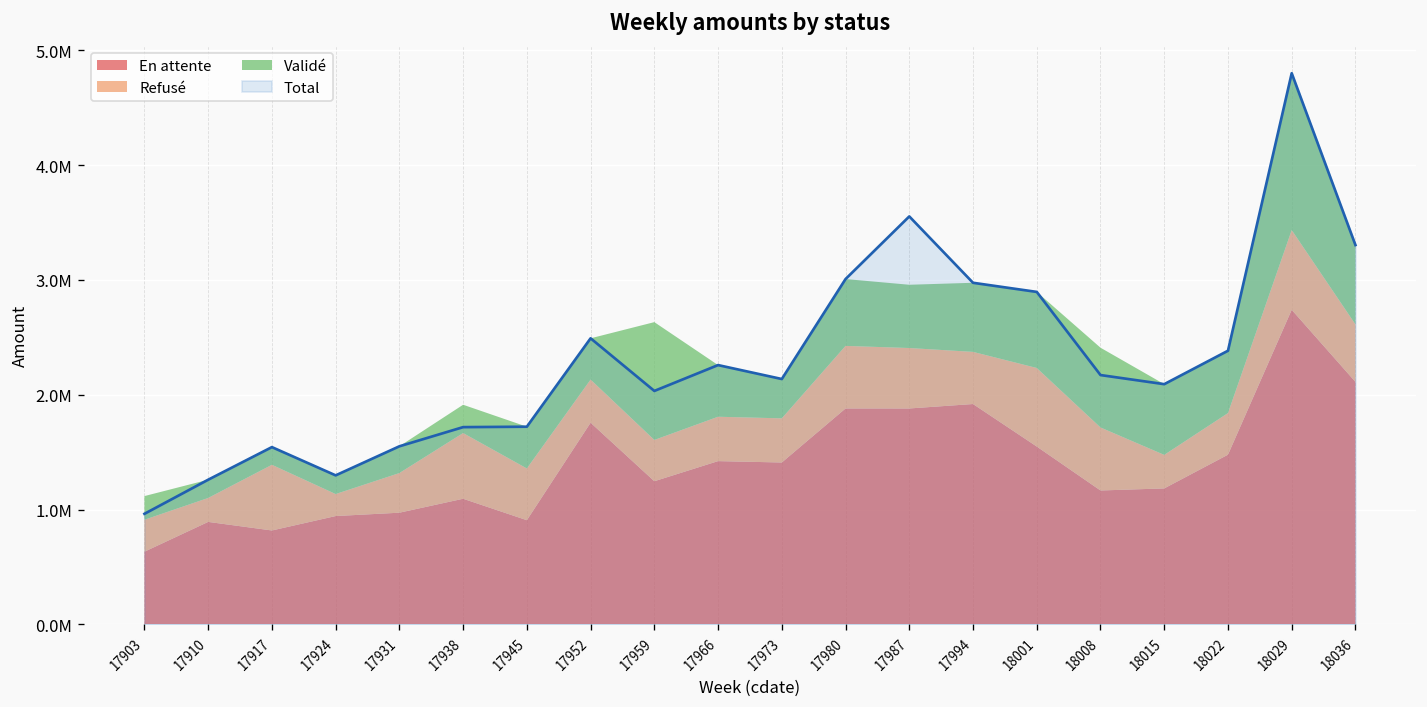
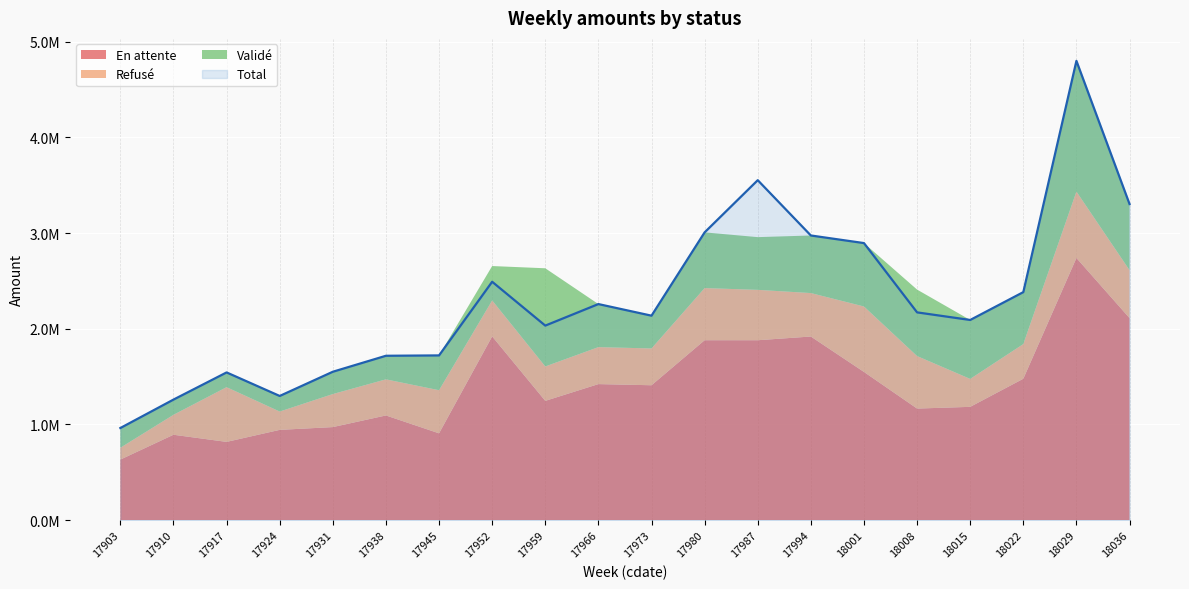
  {
    "En attente": {
      "17903": 600000,
      "17910": 900000,
      "17917": 800000,
      "17924": 900000,
      "17931": 1000000,
      "17938": 1100000,
      "17945": 900000,
-     "17952": 1800000,
+     "17952": 1900000,
      "17959": 1200000,
      "17966": 1400000,
      "17973": 1400000,
      "17980": 1900000,
      "17987": 1900000,
      "17994": 1900000,
      "18001": 1500000,
      "18008": 1200000,
      "18015": 1200000,
      "18022": 1500000,
      "18029": 2700000,
      "18036": 2100000
    },
    "Refusé": {
-     "17903": 300000,
+     "17903": 100000,
      "17910": 200000,
      "17917": 600000,
      "17924": 200000,
      "17931": 300000,
-     "17938": 600000,
+     "17938": 400000,
      "17945": 500000,
      "17952": 400000,
      "17959": 400000,
      "17966": 400000,
      "17973": 400000,
      "17980": 500000,
      "17987": 500000,
      "17994": 500000,
      "18001": 700000,
      "18008": 500000,
      "18015": 300000,
      "18022": 400000,
      "18029": 700000,
      "18036": 500000
    },
    "Validé": {
      "17959": 1000000,
      "17987": 600000,
      "18008": 700000
    },
    "Total": {
      "17959": 2000000,
      "17987": 3600000,
      "18008": 2200000
    }
  }
